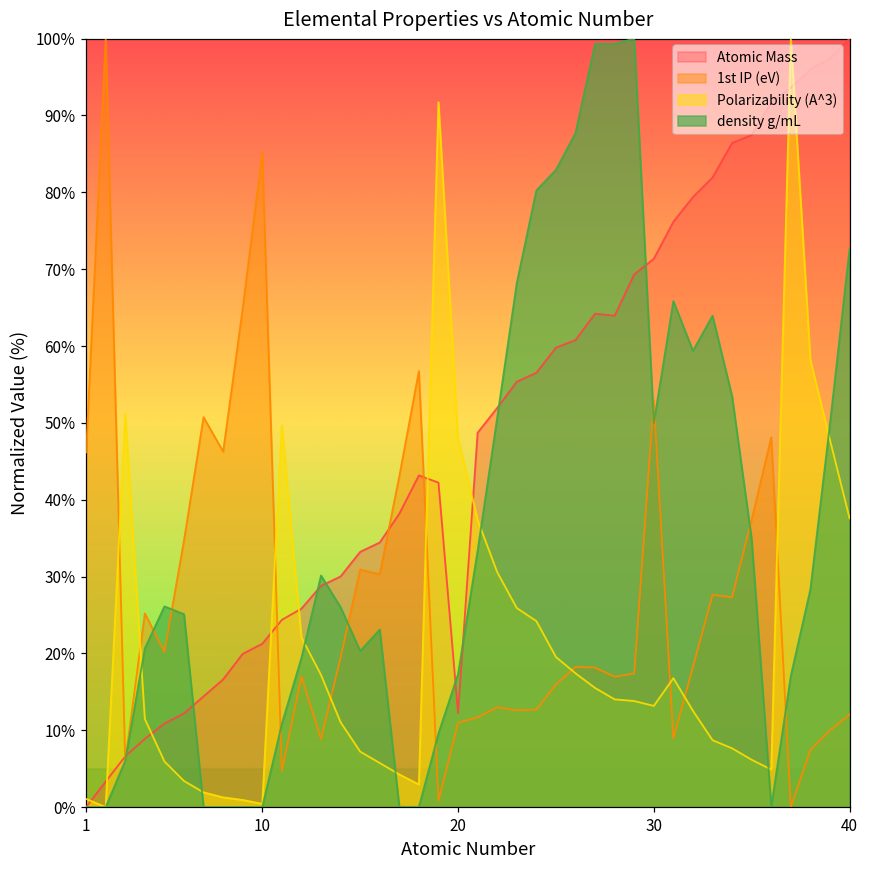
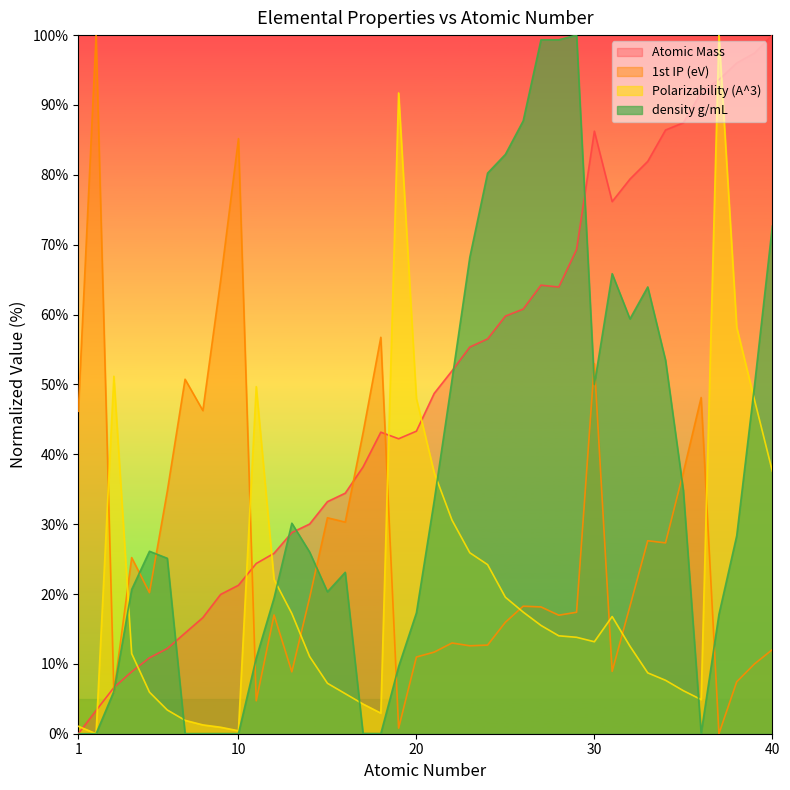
  {
    "Atomic Mass": {
      "10": "21%",
-     "20": "12%",
-     "30": "71%",
+     "20": "43%",
+     "30": "86%",
      "40": "100%"
    },
    "1st IP (eV)": {
      "1": "46%",
      "10": "85%",
      "20": "11%",
      "30": "53%",
      "40": "12%"
    },
    "Polarizability (A^3)": {
      "20": "48%",
      "30": "13%",
      "40": "38%"
    },
    "density g/mL": {
      "20": "17%",
      "30": "50%",
      "40": "73%"
    }
  }
